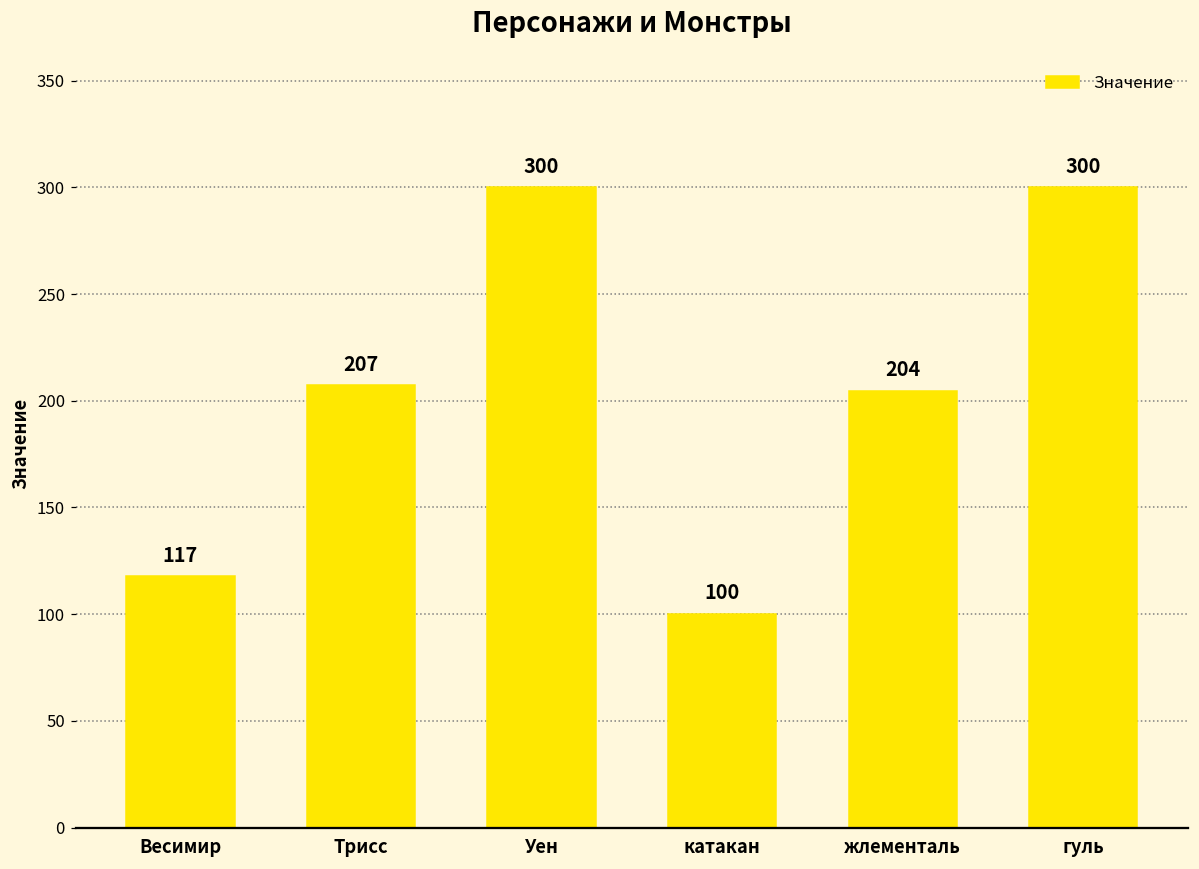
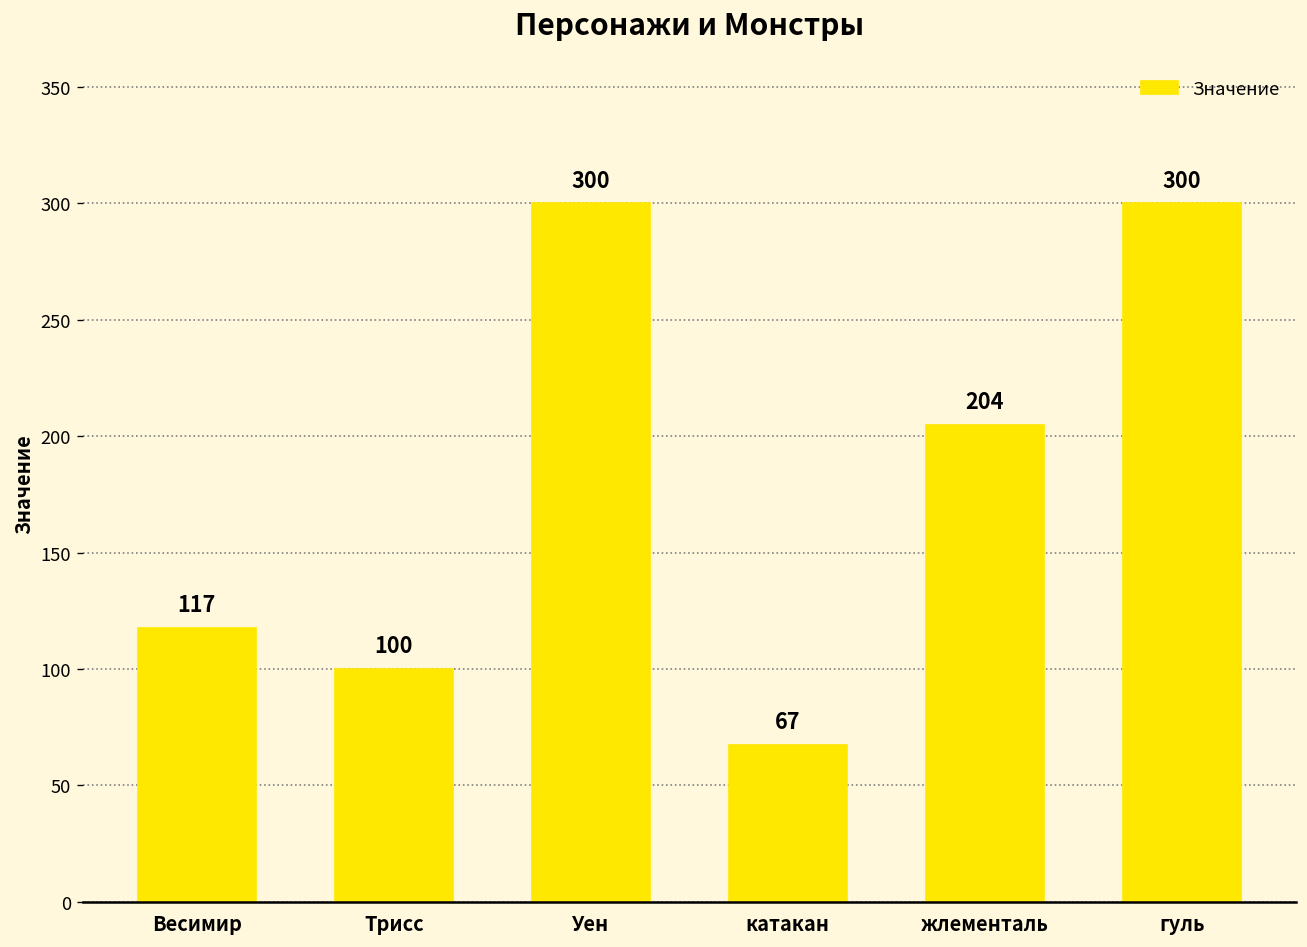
  {
-   "Трисс": 207,
+   "Трисс": 100,
    "Уен": 300,
-   "катакан": 100,
+   "катакан": 67,
    "гуль": 300
  }
